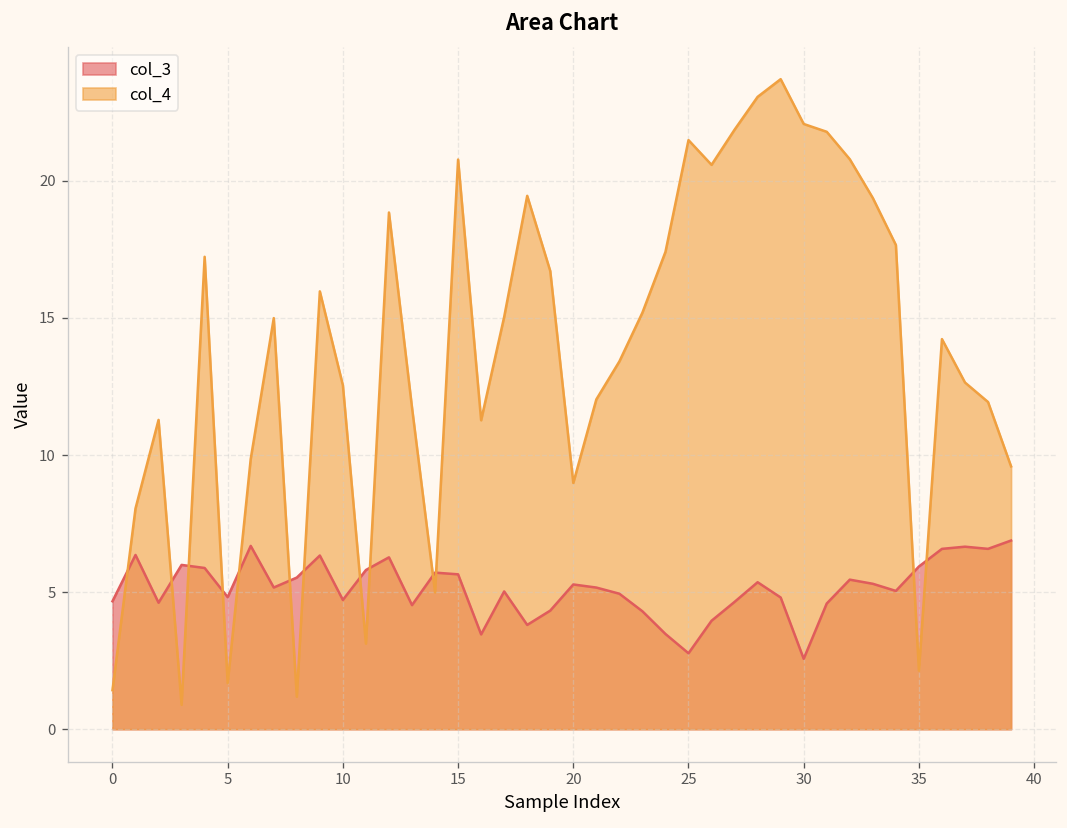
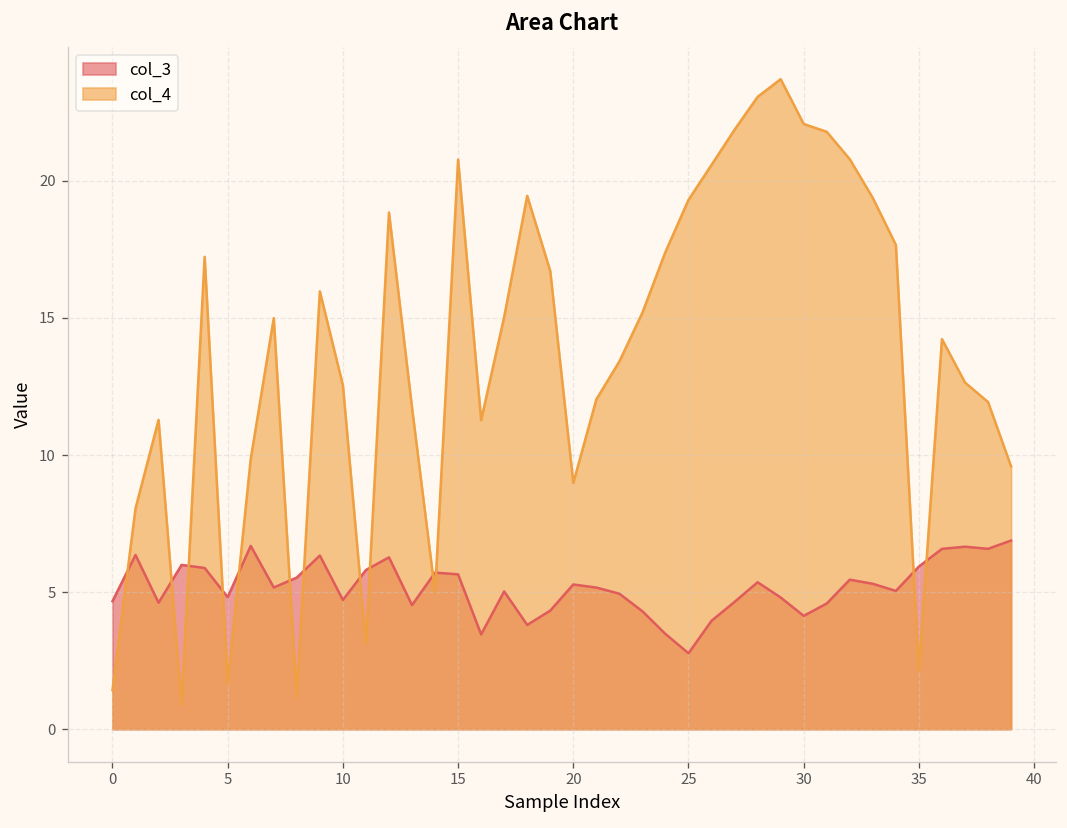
  {
    "col_3": {
      "0": 4.7,
      "5": 4.8,
      "10": 4.7,
      "15": 5.6,
      "20": 5.3,
      "25": 2.8,
-     "30": 2.6,
+     "30": 4.1,
      "35": 5.9
    },
    "col_4": {
      "0": 1.4,
      "5": 1.7,
      "10": 12.5,
      "15": 20.8,
      "20": 9.0,
-     "25": 21.5,
+     "25": 19.3,
      "30": 22.1,
      "35": 2.1
    }
  }
